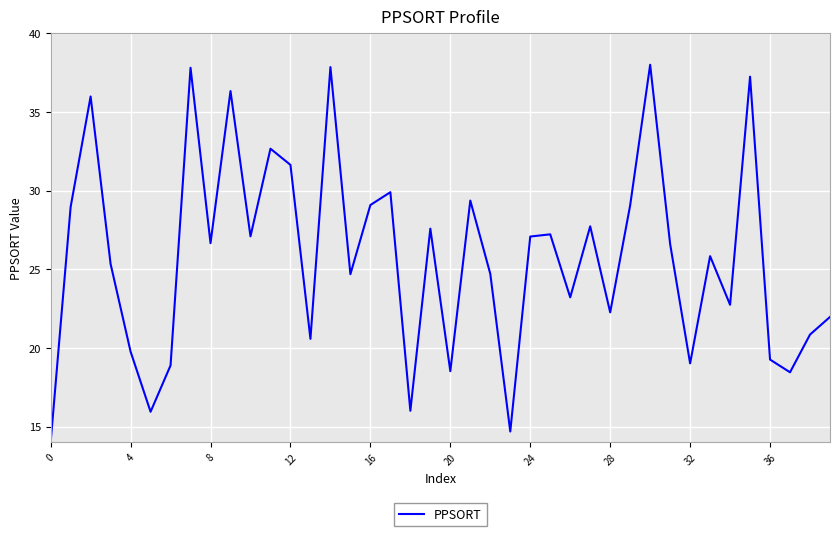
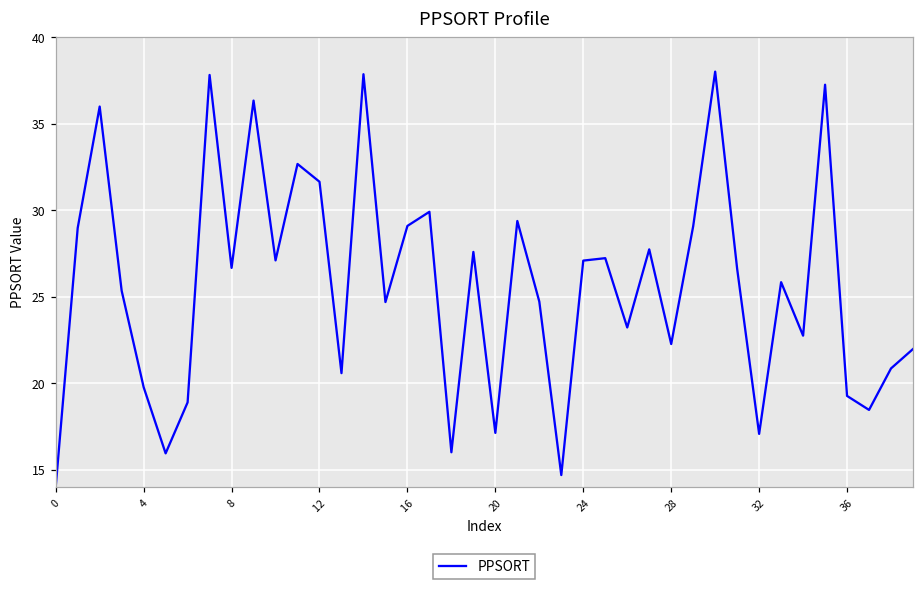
  {
    "0": 14.0,
    "4": 19.8,
    "8": 26.7,
    "12": 31.6,
    "16": 29.1,
-   "20": 18.5,
+   "20": 17.1,
    "24": 27.1,
    "28": 22.3,
-   "32": 19.0,
+   "32": 17.1,
    "36": 19.3
  }
